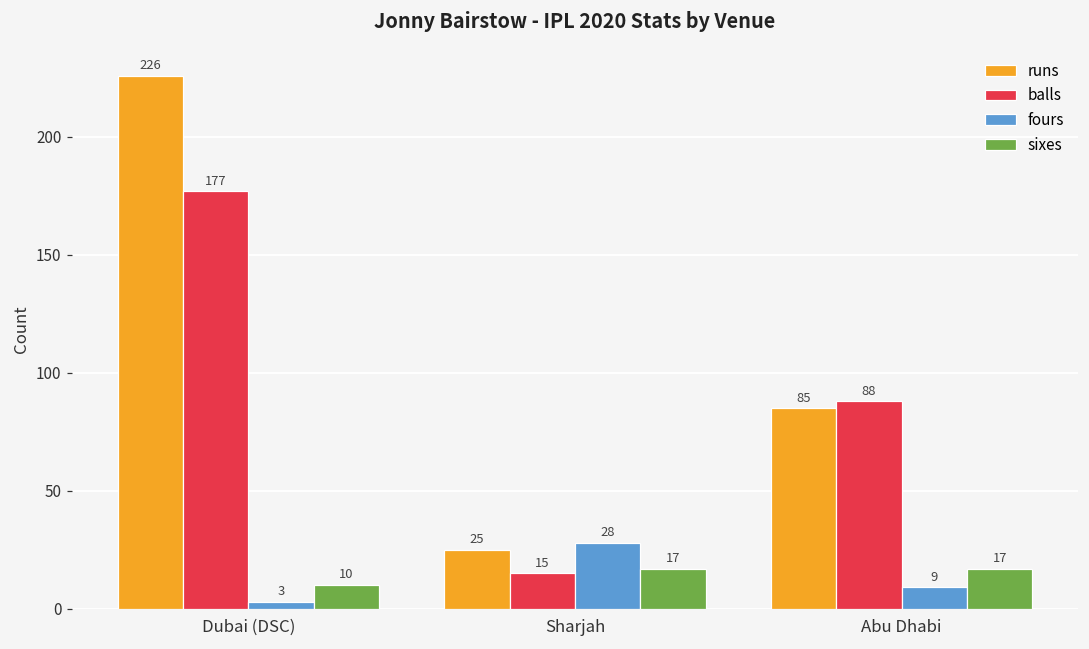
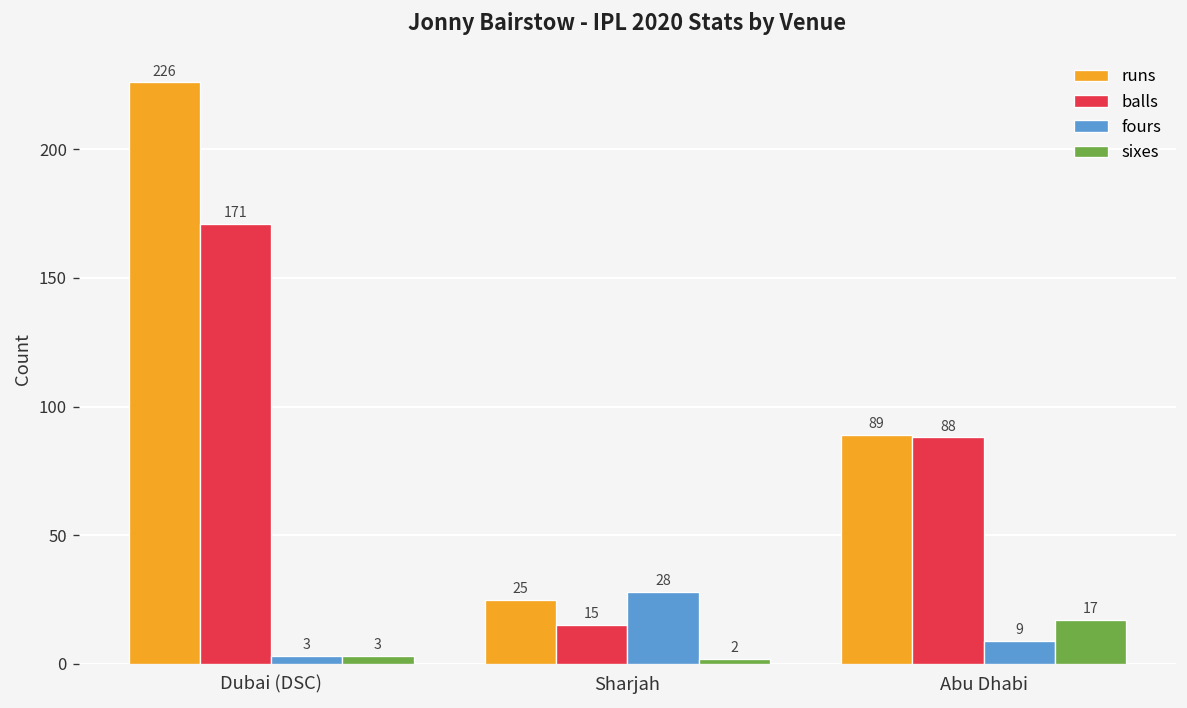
  {
    "runs": {
      "Dubai (DSC)": 226,
      "Sharjah": 25,
-     "Abu Dhabi": 85
+     "Abu Dhabi": 89
    },
    "balls": {
-     "Dubai (DSC)": 177,
+     "Dubai (DSC)": 171,
      "Sharjah": 15,
      "Abu Dhabi": 88
    },
    "fours": {
      "Dubai (DSC)": 3,
      "Sharjah": 28,
      "Abu Dhabi": 9
    },
    "sixes": {
-     "Dubai (DSC)": 10,
-     "Sharjah": 17,
+     "Dubai (DSC)": 3,
+     "Sharjah": 2,
      "Abu Dhabi": 17
    }
  }
